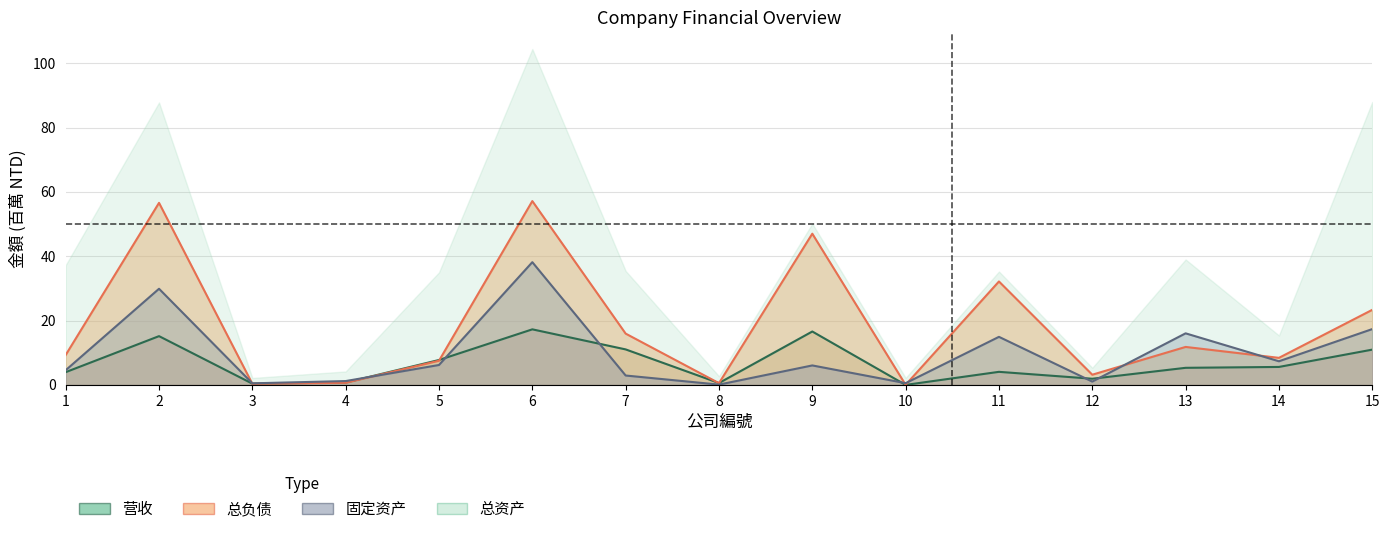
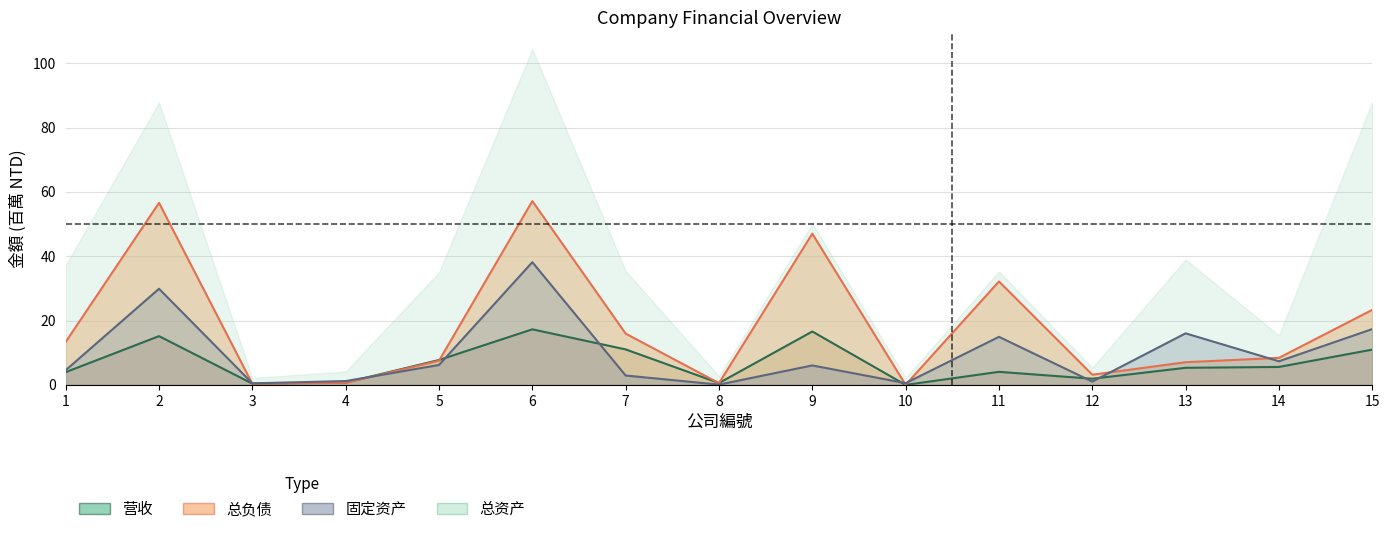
  {
    "总负债": {
-     "1": 9,
+     "1": 13,
      "2": 57,
      "6": 57,
      "7": 16,
      "9": 47,
      "11": 32,
      "12": 3,
-     "13": 12,
+     "13": 7,
      "14": 8,
      "15": 23
    }
  }
